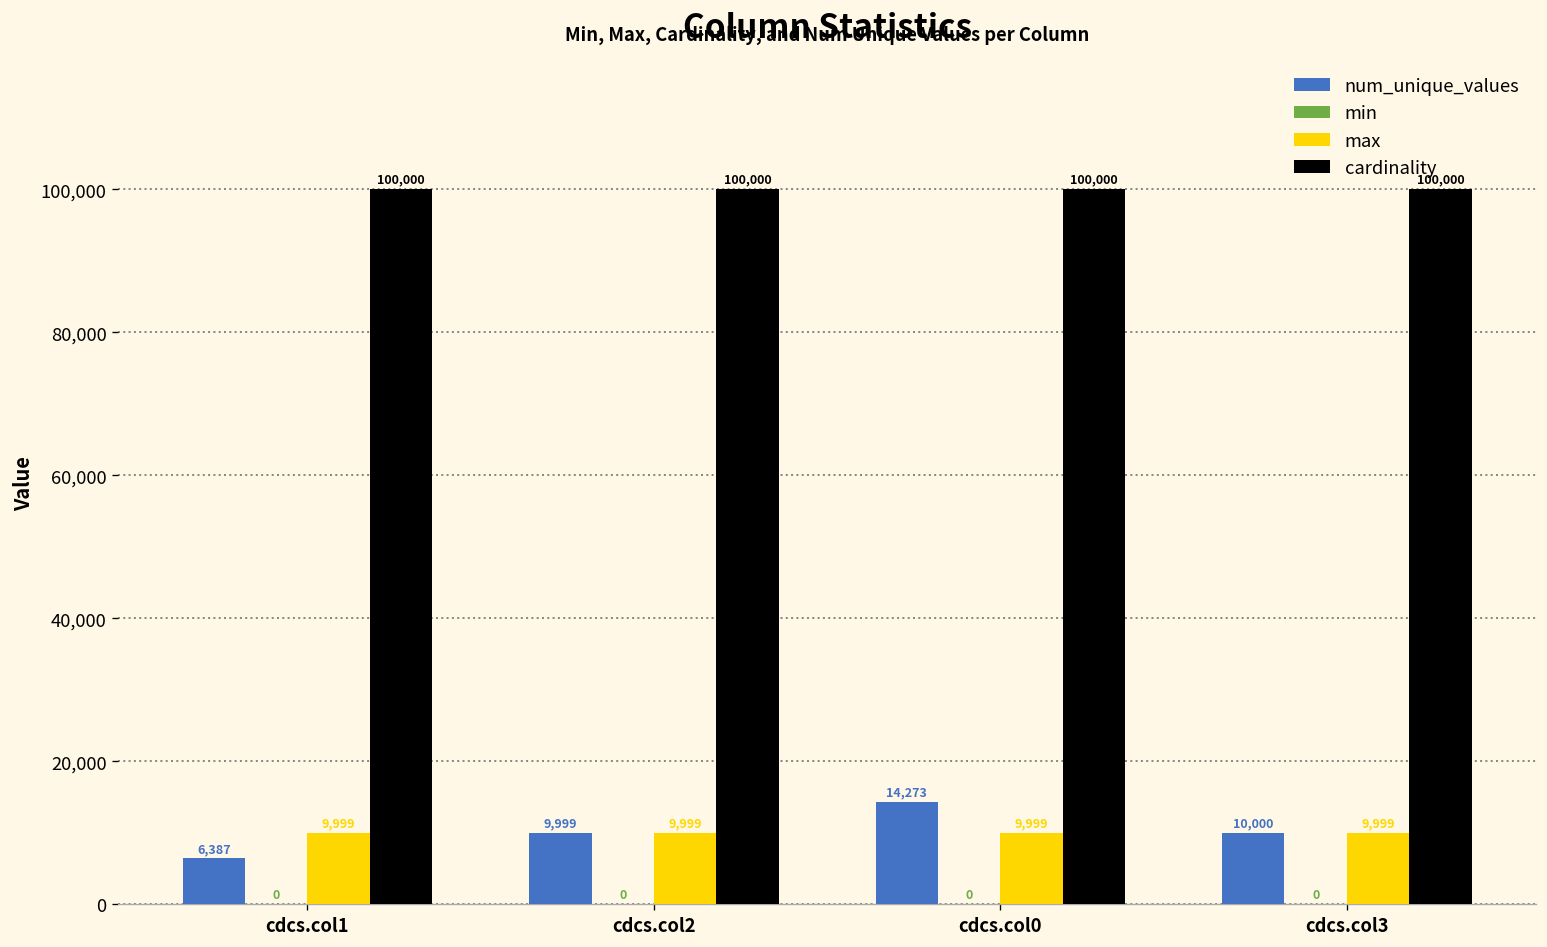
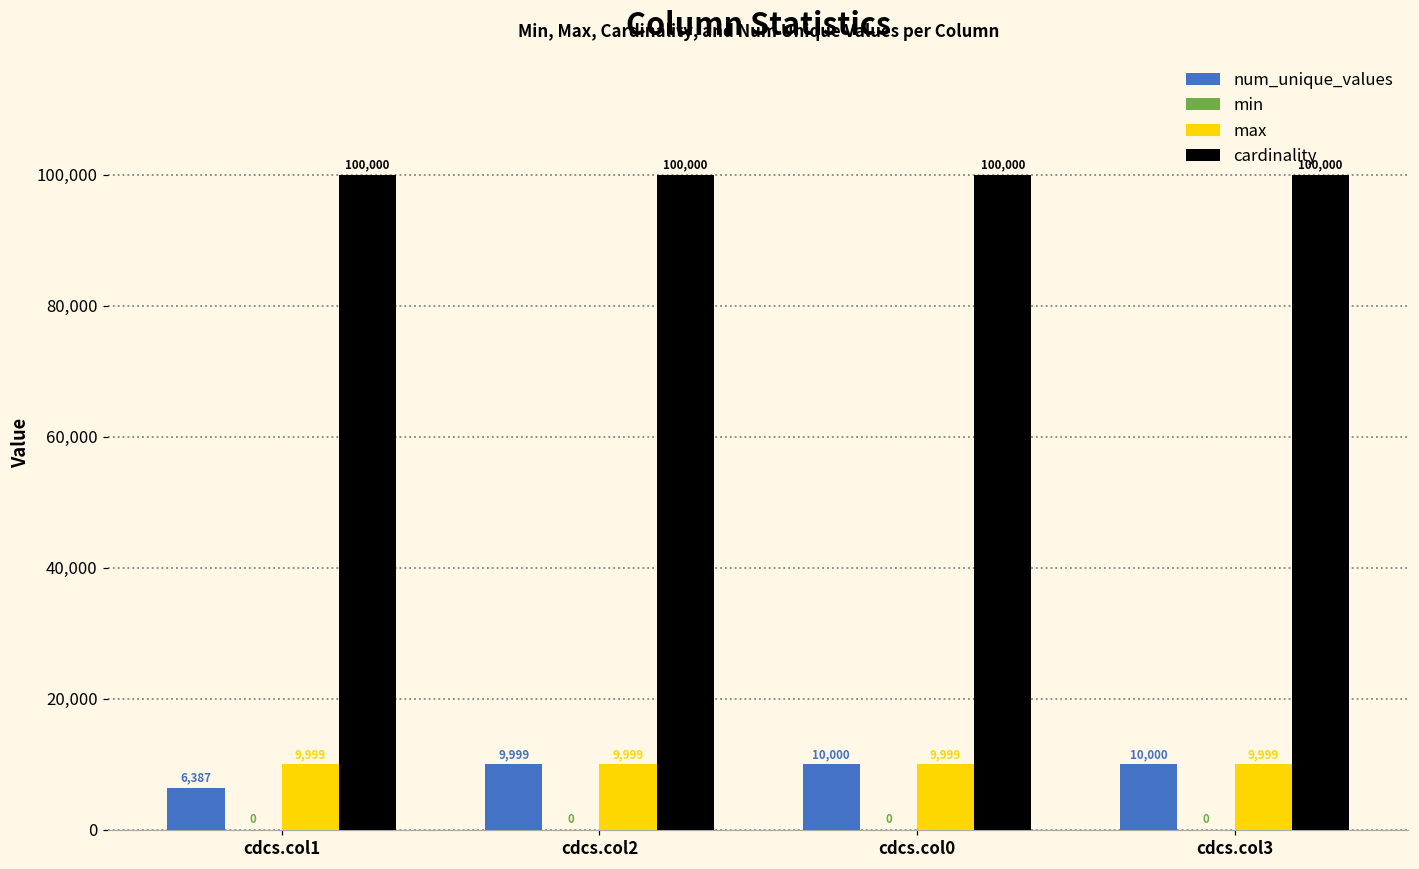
  {
    "num_unique_values": {
      "cdcs.col1": "6,387",
      "cdcs.col2": "9,999",
-     "cdcs.col0": "14,273",
+     "cdcs.col0": "10,000",
      "cdcs.col3": "10,000"
    },
    "min": {
      "cdcs.col1": "0",
      "cdcs.col2": "0",
      "cdcs.col0": "0",
      "cdcs.col3": "0"
    },
    "max": {
      "cdcs.col1": "9,999",
      "cdcs.col2": "9,999",
      "cdcs.col0": "9,999",
      "cdcs.col3": "9,999"
    },
    "cardinality": {
      "cdcs.col1": "100,000",
      "cdcs.col2": "100,000",
      "cdcs.col0": "100,000",
      "cdcs.col3": "100,000"
    }
  }
